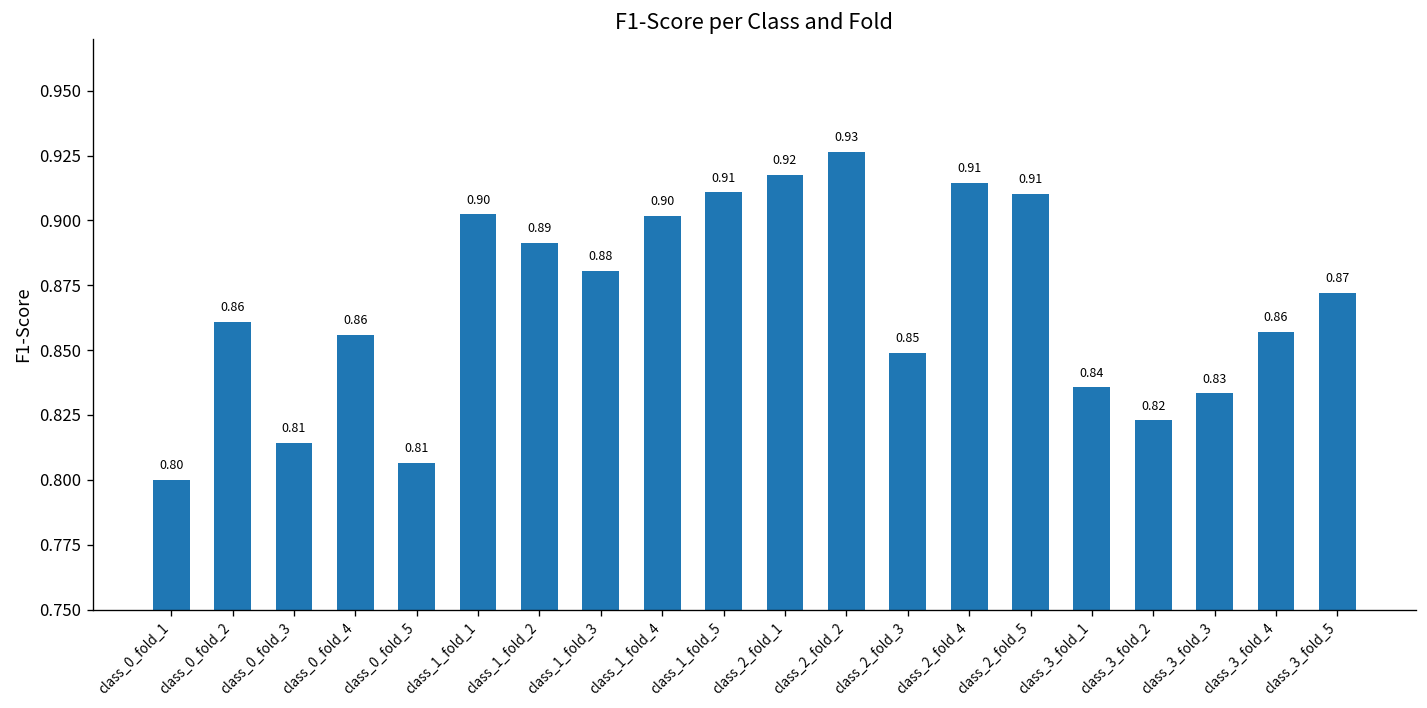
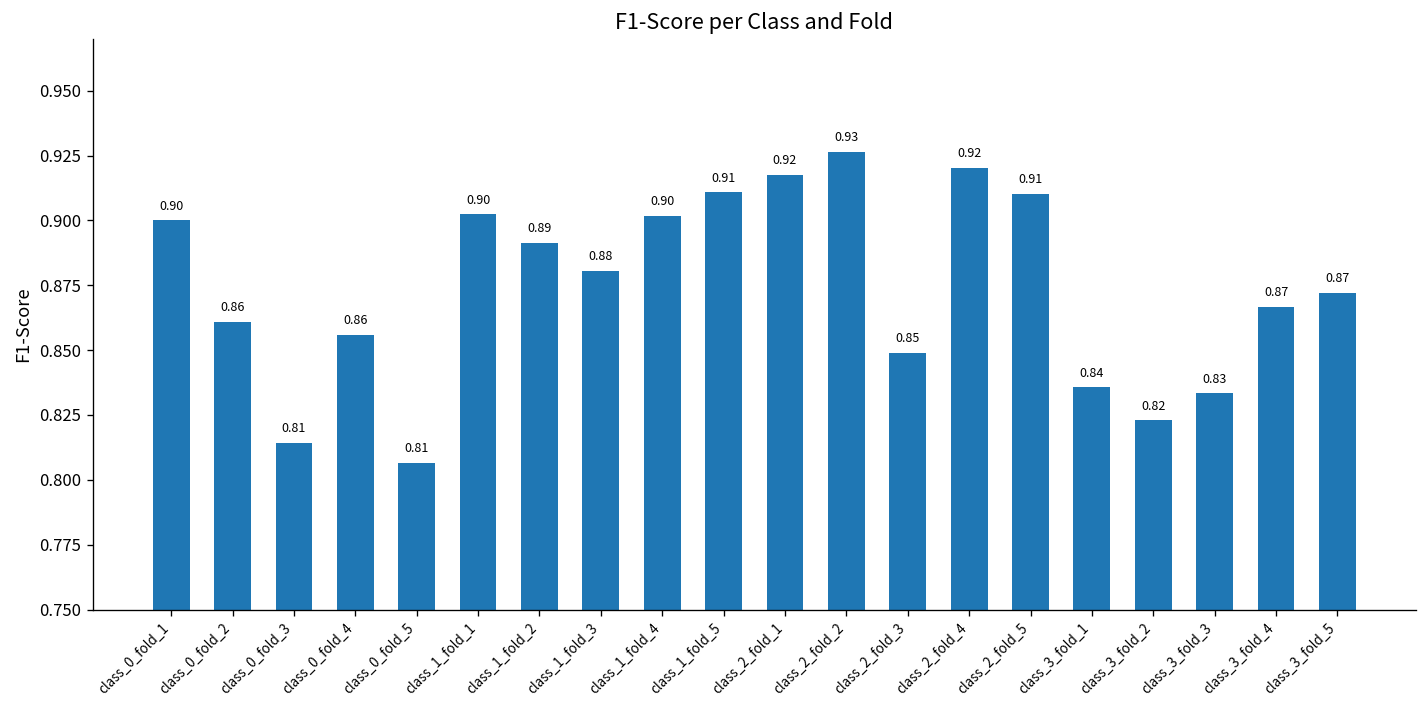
  {
-   "class_0_fold_1": 0.80,
+   "class_0_fold_1": 0.90,
    "class_0_fold_2": 0.86,
    "class_0_fold_3": 0.81,
    "class_0_fold_4": 0.86,
    "class_0_fold_5": 0.81,
    "class_1_fold_1": 0.90,
    "class_1_fold_2": 0.89,
    "class_1_fold_3": 0.88,
    "class_1_fold_4": 0.90,
    "class_1_fold_5": 0.91,
    "class_2_fold_1": 0.92,
    "class_2_fold_2": 0.93,
    "class_2_fold_3": 0.85,
-   "class_2_fold_4": 0.91,
+   "class_2_fold_4": 0.92,
    "class_2_fold_5": 0.91,
    "class_3_fold_1": 0.84,
    "class_3_fold_2": 0.82,
    "class_3_fold_3": 0.83,
-   "class_3_fold_4": 0.86,
+   "class_3_fold_4": 0.87,
    "class_3_fold_5": 0.87
  }
